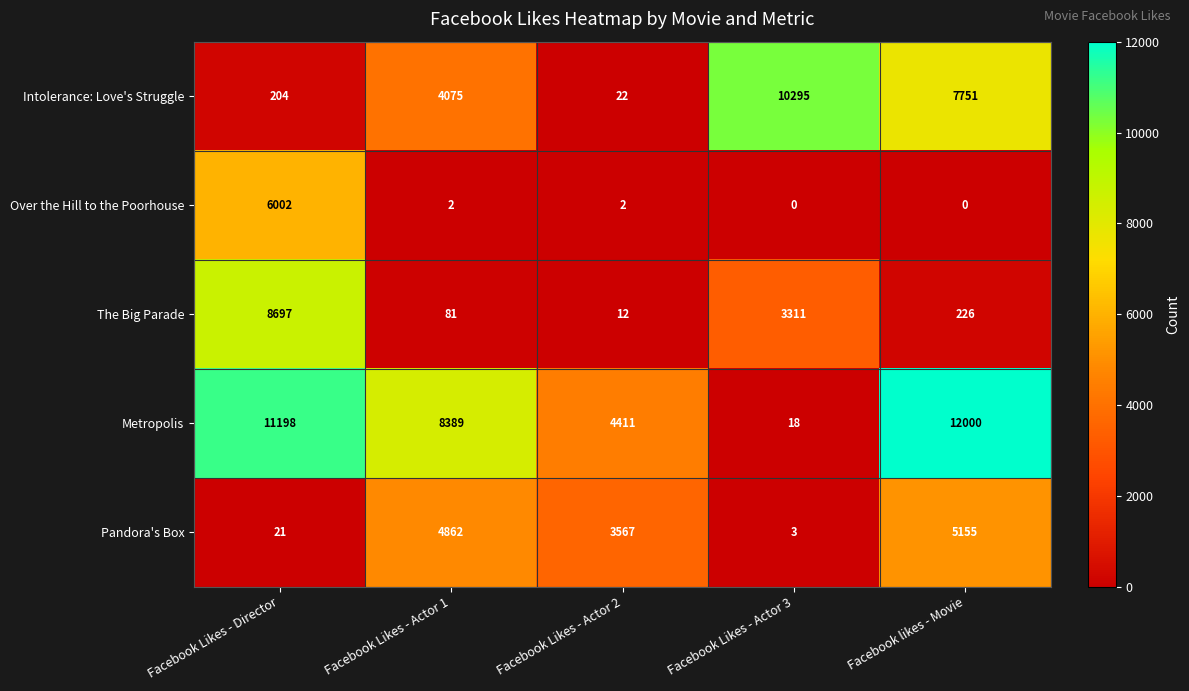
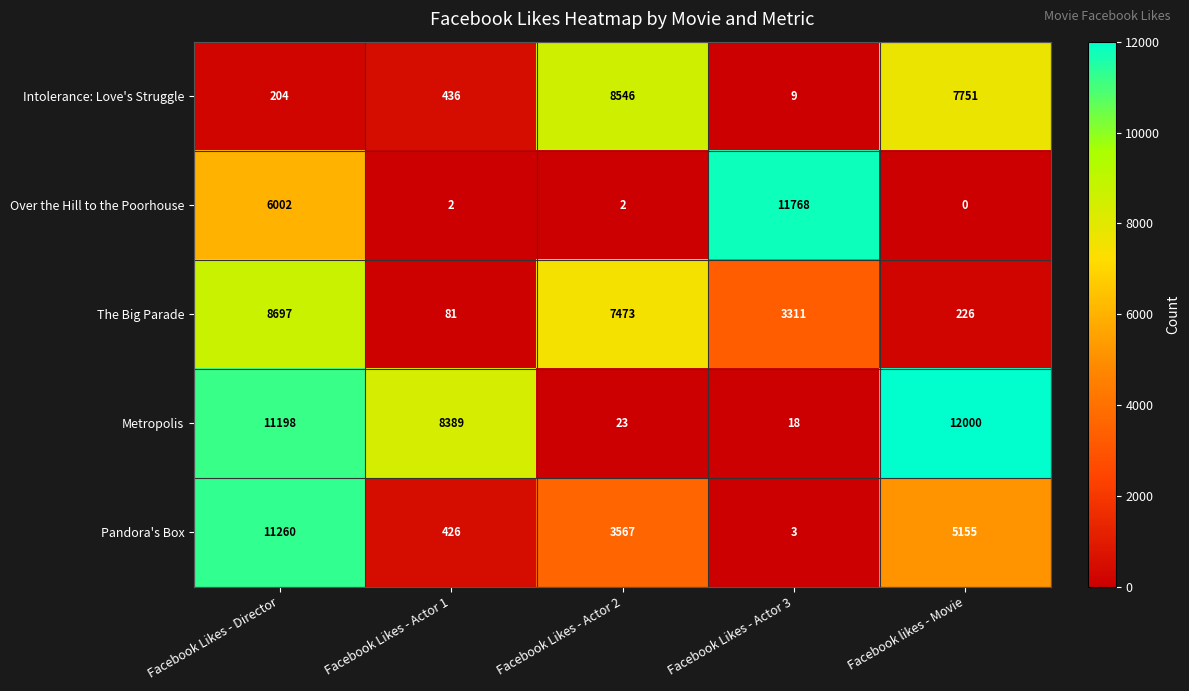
  {
    "Intolerance: Love's Struggle": {
      "Facebook Likes - Director": 204,
-     "Facebook Likes - Actor 1": 4075,
-     "Facebook Likes - Actor 2": 22,
-     "Facebook Likes - Actor 3": 10295,
+     "Facebook Likes - Actor 1": 436,
+     "Facebook Likes - Actor 2": 8546,
+     "Facebook Likes - Actor 3": 9,
      "Facebook likes - Movie": 7751
    },
    "Over the Hill to the Poorhouse": {
      "Facebook Likes - Director": 6002,
      "Facebook Likes - Actor 1": 2,
      "Facebook Likes - Actor 2": 2,
-     "Facebook Likes - Actor 3": 0,
+     "Facebook Likes - Actor 3": 11768,
      "Facebook likes - Movie": 0
    },
    "The Big Parade": {
      "Facebook Likes - Director": 8697,
      "Facebook Likes - Actor 1": 81,
-     "Facebook Likes - Actor 2": 12,
+     "Facebook Likes - Actor 2": 7473,
      "Facebook Likes - Actor 3": 3311,
      "Facebook likes - Movie": 226
    },
    "Metropolis": {
      "Facebook Likes - Director": 11198,
      "Facebook Likes - Actor 1": 8389,
-     "Facebook Likes - Actor 2": 4411,
+     "Facebook Likes - Actor 2": 23,
      "Facebook Likes - Actor 3": 18,
      "Facebook likes - Movie": 12000
    },
    "Pandora's Box": {
-     "Facebook Likes - Director": 21,
-     "Facebook Likes - Actor 1": 4862,
+     "Facebook Likes - Director": 11260,
+     "Facebook Likes - Actor 1": 426,
      "Facebook Likes - Actor 2": 3567,
      "Facebook Likes - Actor 3": 3,
      "Facebook likes - Movie": 5155
    }
  }
